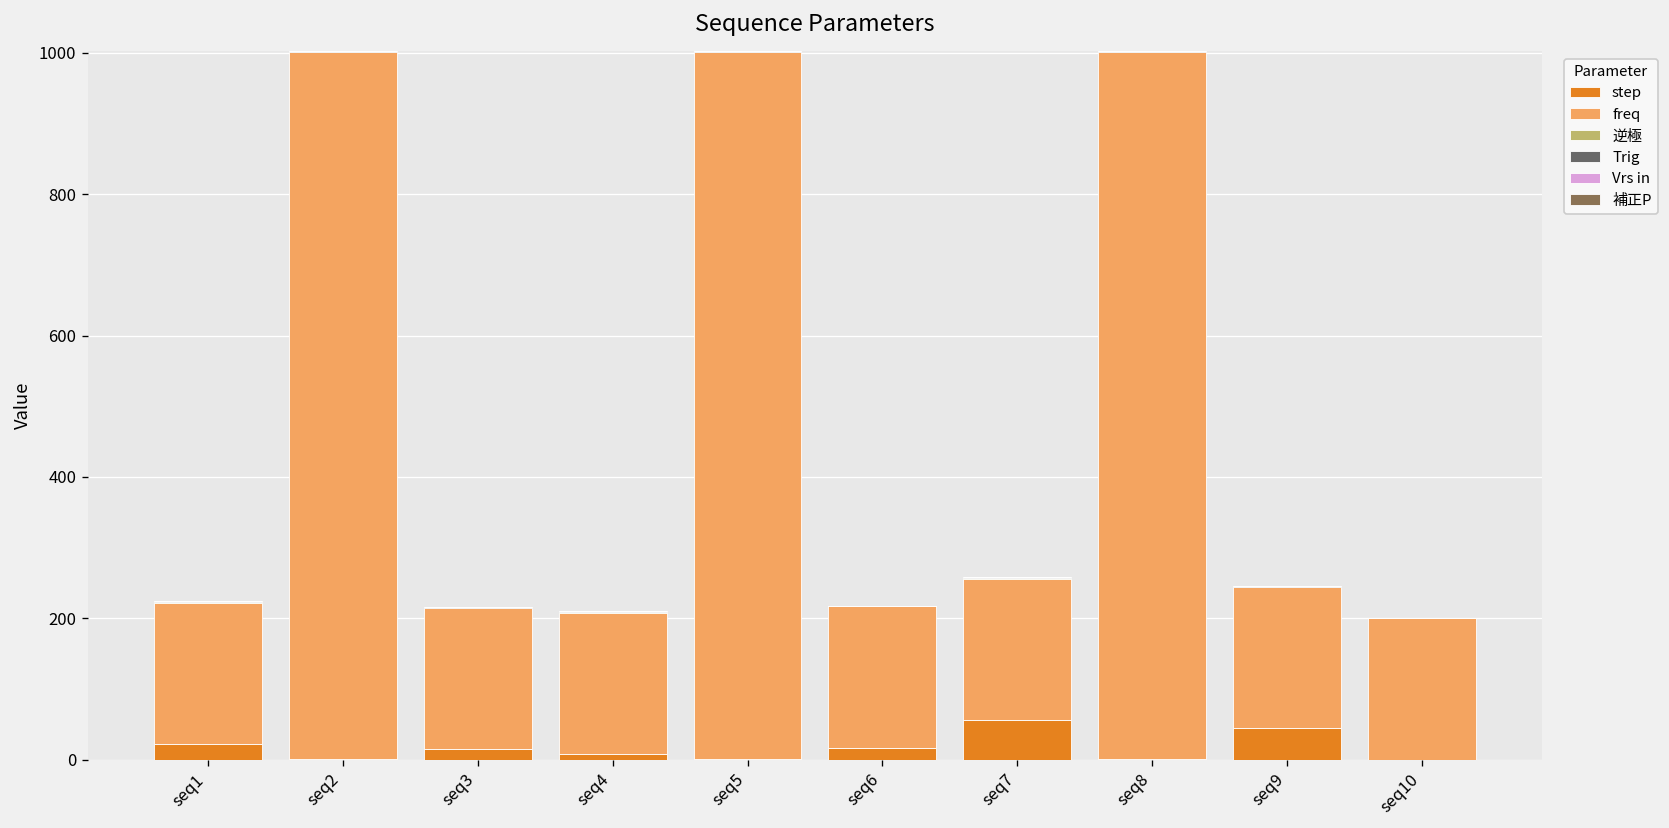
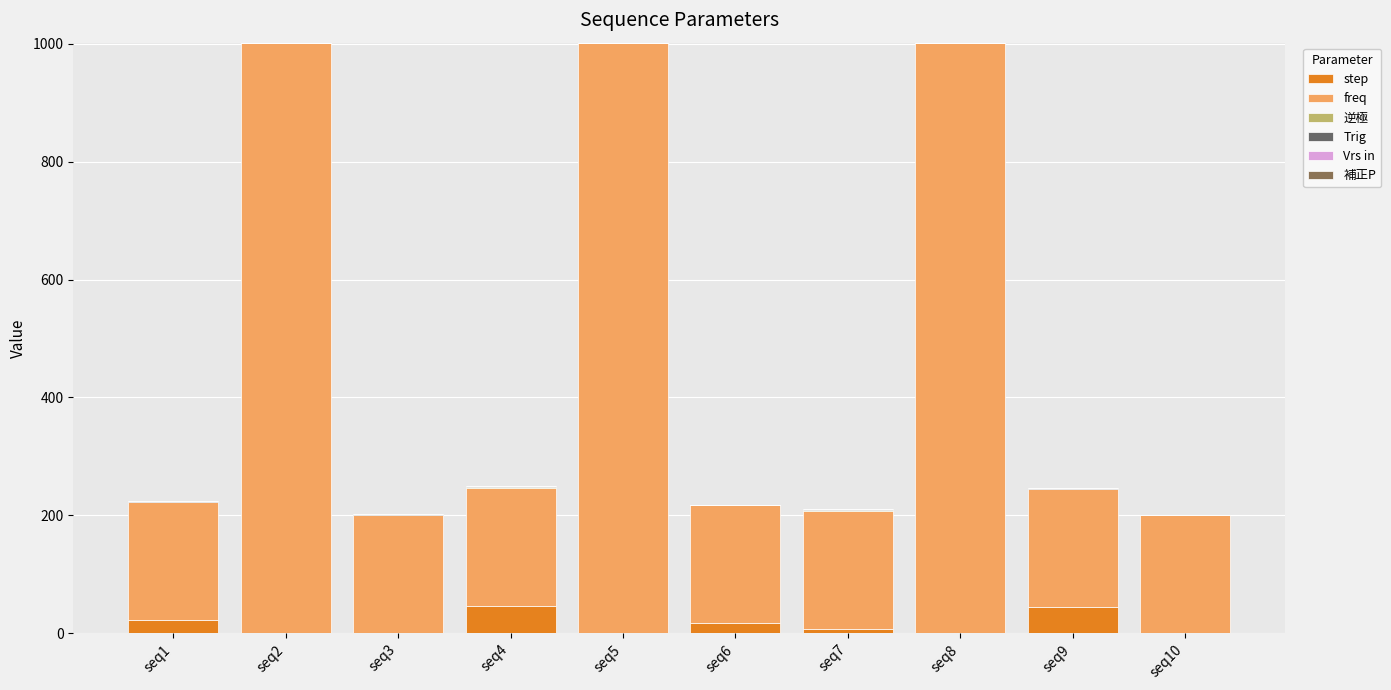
  {
    "step": {
      "seq1": 20,
-     "seq3": 20,
-     "seq4": 10,
+     "seq3": 0,
+     "seq4": 50,
      "seq6": 20,
-     "seq7": 60,
+     "seq7": 10,
      "seq9": 50,
      "seq10": 0
    },
    "補正P": {
      "seq1": 0,
      "seq2": 0,
      "seq3": 0,
      "seq4": 0,
      "seq5": 0,
      "seq6": 0,
      "seq7": 0,
      "seq8": 0,
      "seq9": 0,
      "seq10": 0
    }
  }
